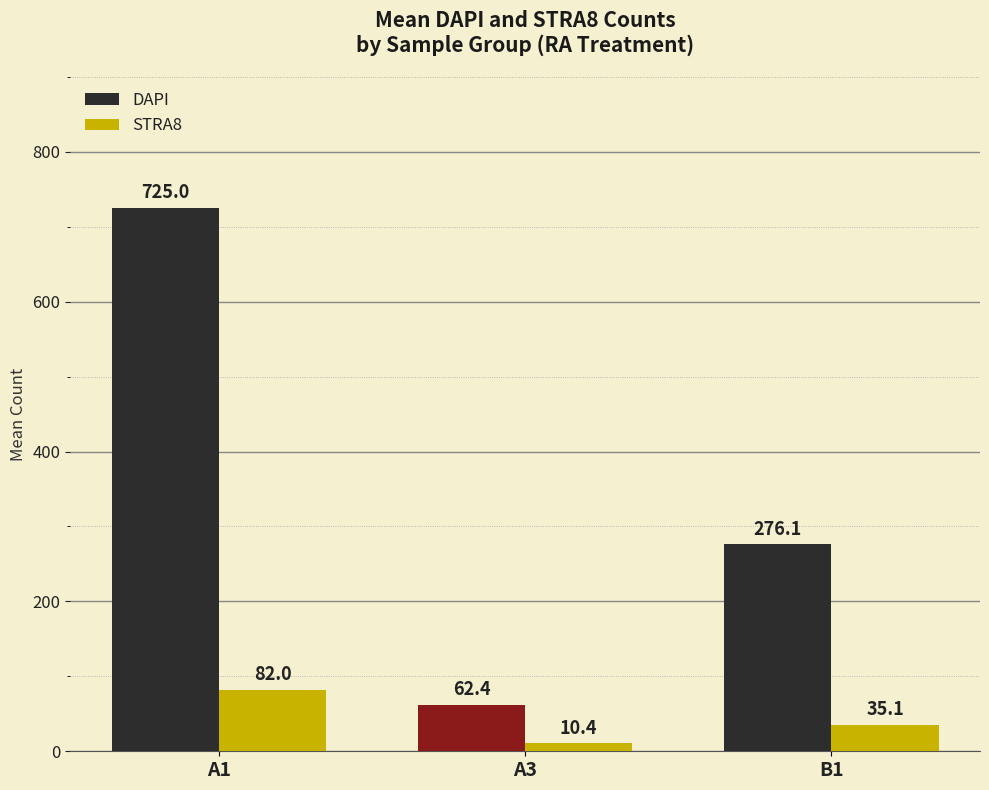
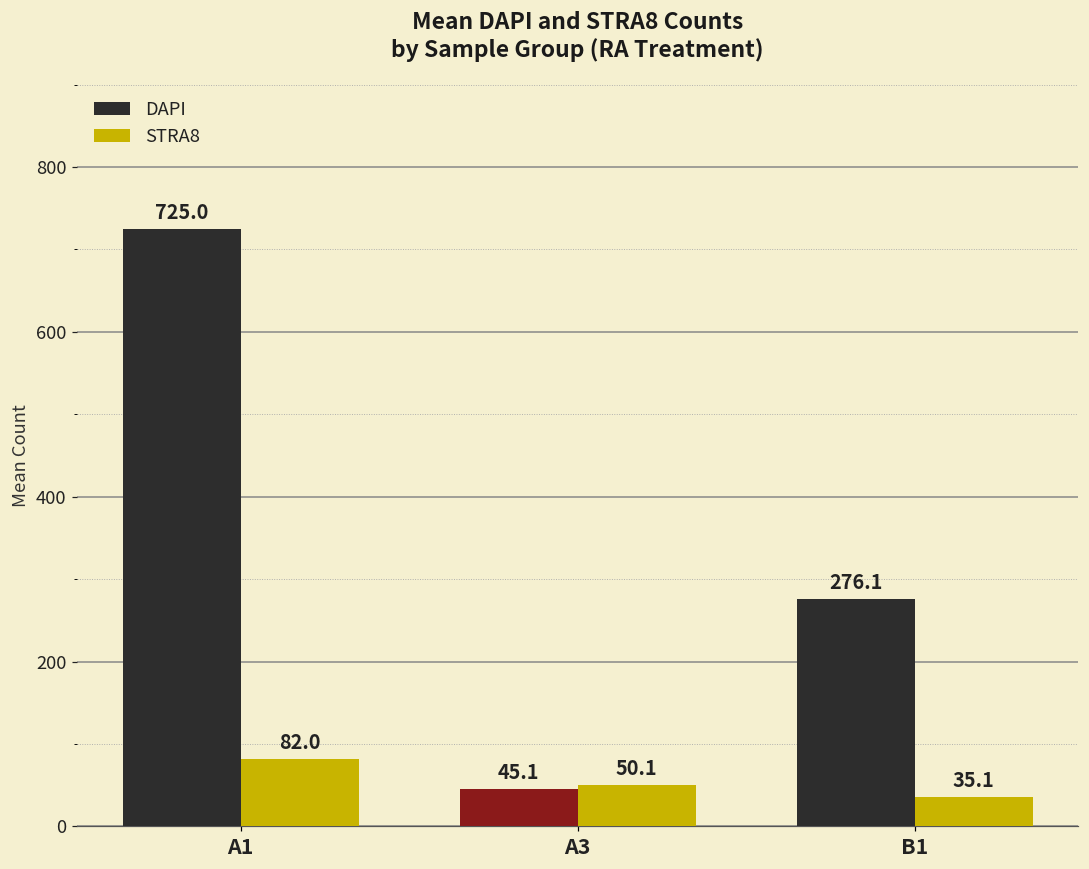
  {
    "DAPI": {
      "A1": 725.0,
-     "A3": 62.4,
+     "A3": 45.1,
      "B1": 276.1
    },
    "STRA8": {
      "A1": 82.0,
-     "A3": 10.4,
+     "A3": 50.1,
      "B1": 35.1
    }
  }
